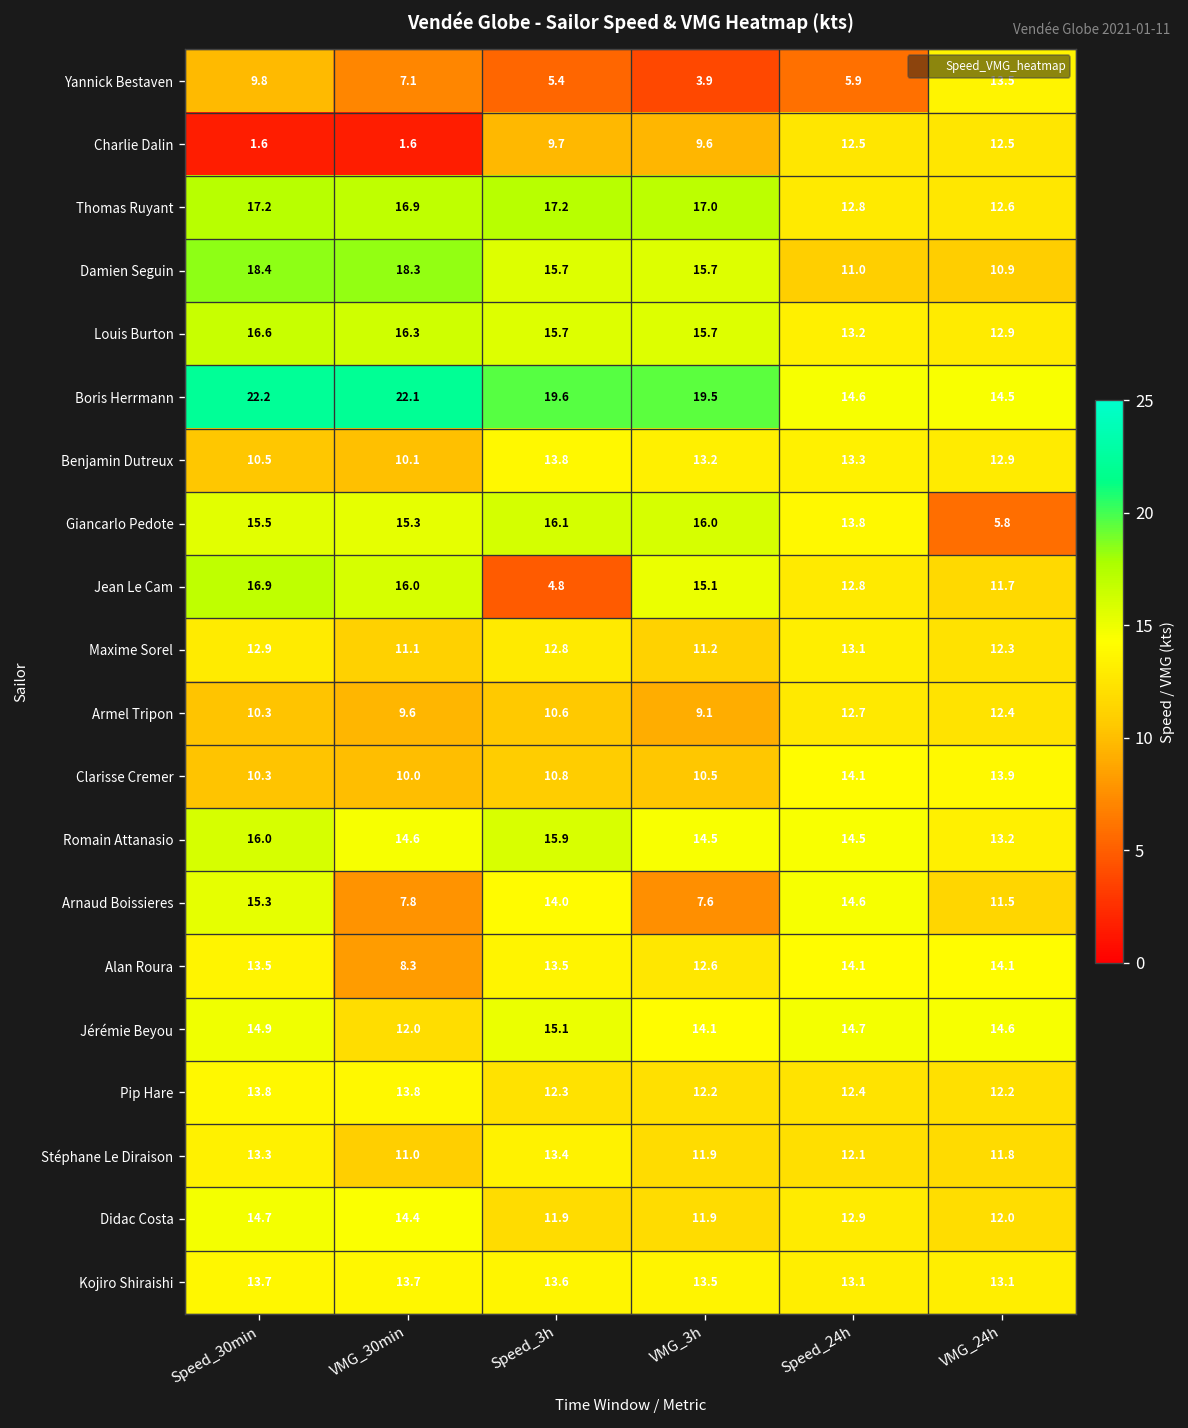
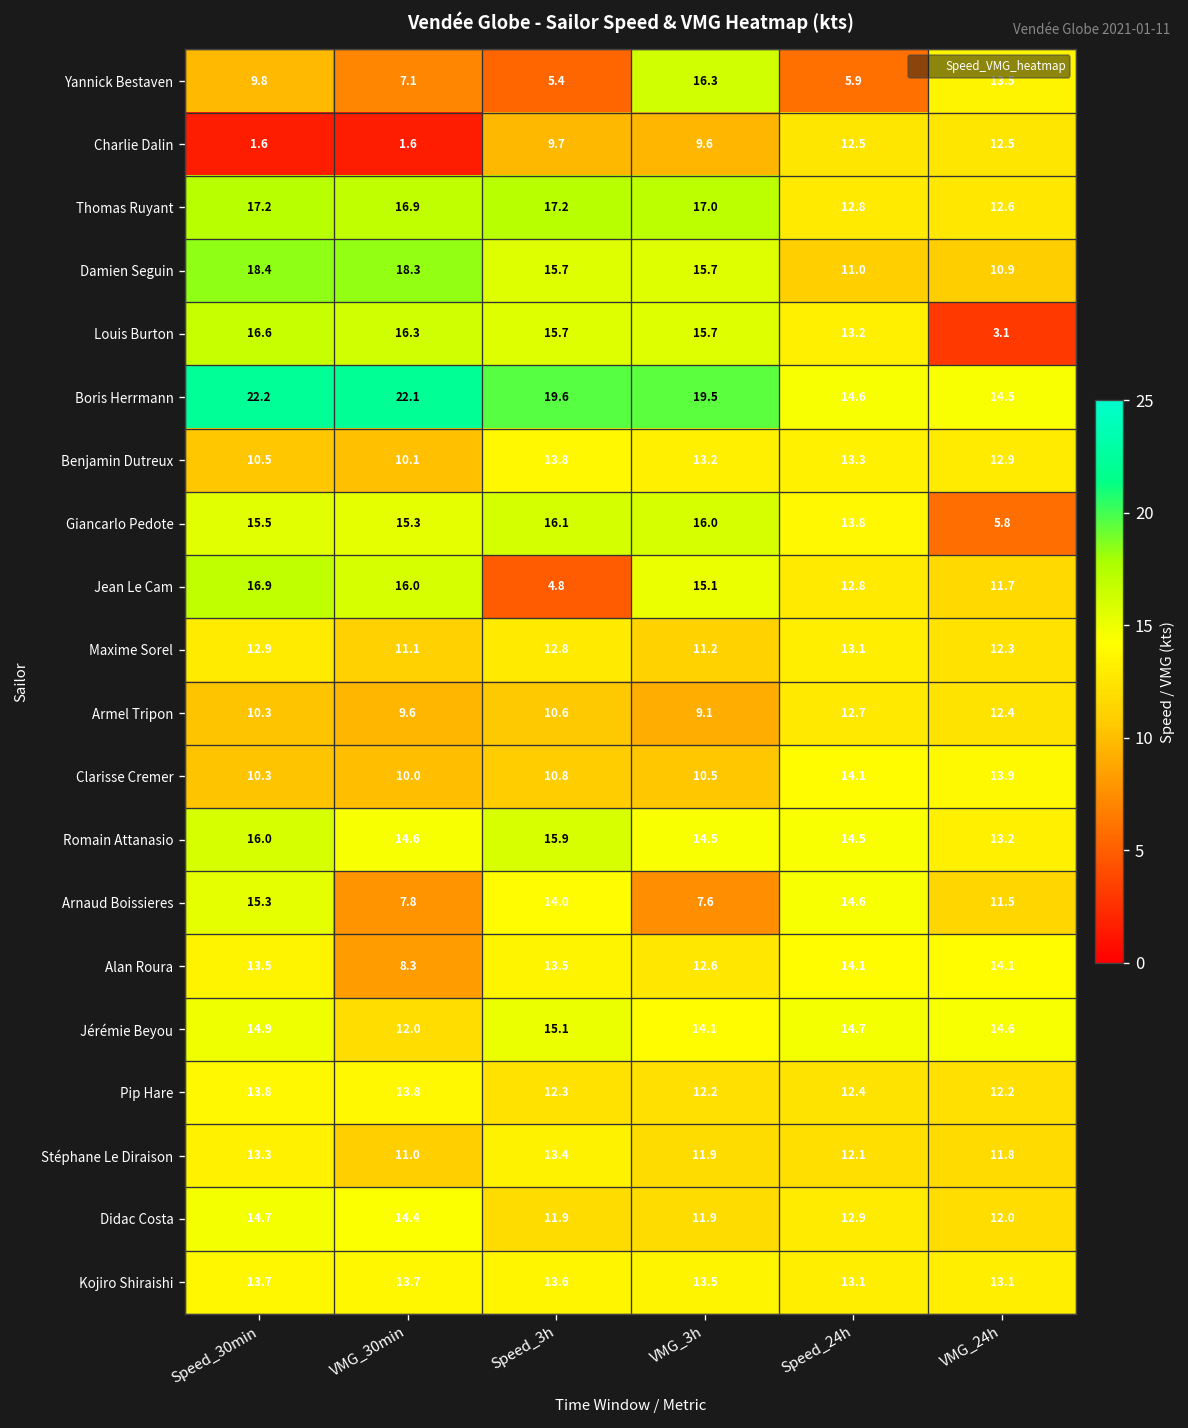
  {
    "Yannick Bestaven": {
      "Speed_30min": 9.8,
      "VMG_30min": 7.1,
      "Speed_3h": 5.4,
-     "VMG_3h": 3.9,
+     "VMG_3h": 16.3,
      "Speed_24h": 5.9
    },
    "Charlie Dalin": {
      "Speed_30min": 1.6,
      "VMG_30min": 1.6,
      "Speed_3h": 9.7,
      "VMG_3h": 9.6,
      "Speed_24h": 12.5,
      "VMG_24h": 12.5
    },
    "Thomas Ruyant": {
      "Speed_30min": 17.2,
      "VMG_30min": 16.9,
      "Speed_3h": 17.2,
      "VMG_3h": 17.0,
      "Speed_24h": 12.8,
      "VMG_24h": 12.6
    },
    "Damien Seguin": {
      "Speed_30min": 18.4,
      "VMG_30min": 18.3,
      "Speed_3h": 15.7,
      "VMG_3h": 15.7,
      "Speed_24h": 11.0,
      "VMG_24h": 10.9
    },
    "Louis Burton": {
      "Speed_30min": 16.6,
      "VMG_30min": 16.3,
      "Speed_3h": 15.7,
      "VMG_3h": 15.7,
      "Speed_24h": 13.2,
-     "VMG_24h": 12.9
+     "VMG_24h": 3.1
    },
    "Boris Herrmann": {
      "Speed_30min": 22.2,
      "VMG_30min": 22.1,
      "Speed_3h": 19.6,
      "VMG_3h": 19.5,
      "Speed_24h": 14.6,
      "VMG_24h": 14.5
    },
    "Benjamin Dutreux": {
      "Speed_30min": 10.5,
      "VMG_30min": 10.1,
      "Speed_3h": 13.8,
      "VMG_3h": 13.2,
      "Speed_24h": 13.3,
      "VMG_24h": 12.9
    },
    "Giancarlo Pedote": {
      "Speed_30min": 15.5,
      "VMG_30min": 15.3,
      "Speed_3h": 16.1,
      "VMG_3h": 16.0,
      "Speed_24h": 13.8,
      "VMG_24h": 5.8
    },
    "Jean Le Cam": {
      "Speed_30min": 16.9,
      "VMG_30min": 16.0,
      "Speed_3h": 4.8,
      "VMG_3h": 15.1,
      "Speed_24h": 12.8,
      "VMG_24h": 11.7
    },
    "Maxime Sorel": {
      "Speed_30min": 12.9,
      "VMG_30min": 11.1,
      "Speed_3h": 12.8,
      "VMG_3h": 11.2,
      "Speed_24h": 13.1,
      "VMG_24h": 12.3
    },
    "Armel Tripon": {
      "Speed_30min": 10.3,
      "VMG_30min": 9.6,
      "Speed_3h": 10.6,
      "VMG_3h": 9.1,
      "Speed_24h": 12.7,
      "VMG_24h": 12.4
    },
    "Clarisse Cremer": {
      "Speed_30min": 10.3,
      "VMG_30min": 10.0,
      "Speed_3h": 10.8,
      "VMG_3h": 10.5,
      "Speed_24h": 14.1,
      "VMG_24h": 13.9
    },
    "Romain Attanasio": {
      "Speed_30min": 16.0,
      "VMG_30min": 14.6,
      "Speed_3h": 15.9,
      "VMG_3h": 14.5,
      "Speed_24h": 14.5,
      "VMG_24h": 13.2
    },
    "Arnaud Boissieres": {
      "Speed_30min": 15.3,
      "VMG_30min": 7.8,
      "Speed_3h": 14.0,
      "VMG_3h": 7.6,
      "Speed_24h": 14.6,
      "VMG_24h": 11.5
    },
    "Alan Roura": {
      "Speed_30min": 13.5,
      "VMG_30min": 8.3,
      "Speed_3h": 13.5,
      "VMG_3h": 12.6,
      "Speed_24h": 14.1,
      "VMG_24h": 14.1
    },
    "Jérémie Beyou": {
      "Speed_30min": 14.9,
      "VMG_30min": 12.0,
      "Speed_3h": 15.1,
      "VMG_3h": 14.1,
      "Speed_24h": 14.7,
      "VMG_24h": 14.6
    },
    "Pip Hare": {
      "Speed_30min": 13.8,
      "VMG_30min": 13.8,
      "Speed_3h": 12.3,
      "VMG_3h": 12.2,
      "Speed_24h": 12.4,
      "VMG_24h": 12.2
    },
    "Stéphane Le Diraison": {
      "Speed_30min": 13.3,
      "VMG_30min": 11.0,
      "Speed_3h": 13.4,
      "VMG_3h": 11.9,
      "Speed_24h": 12.1,
      "VMG_24h": 11.8
    },
    "Didac Costa": {
      "Speed_30min": 14.7,
      "VMG_30min": 14.4,
      "Speed_3h": 11.9,
      "VMG_3h": 11.9,
      "Speed_24h": 12.9,
      "VMG_24h": 12.0
    },
    "Kojiro Shiraishi": {
      "Speed_30min": 13.7,
      "VMG_30min": 13.7,
      "Speed_3h": 13.6,
      "VMG_3h": 13.5,
      "Speed_24h": 13.1,
      "VMG_24h": 13.1
    }
  }
